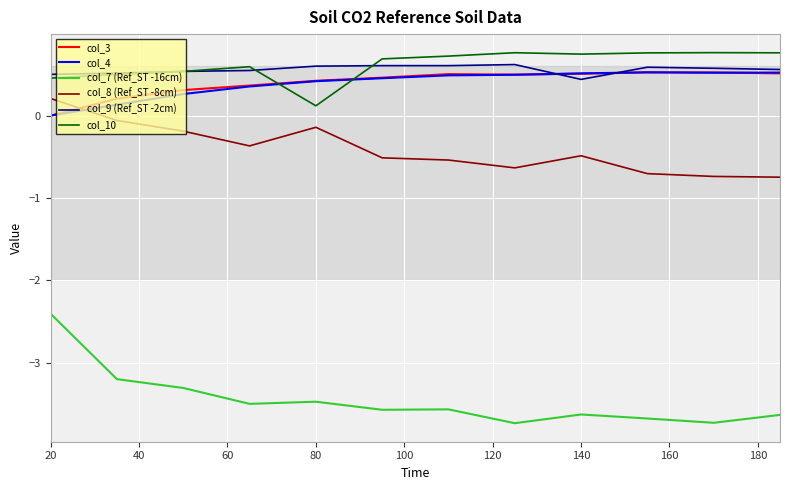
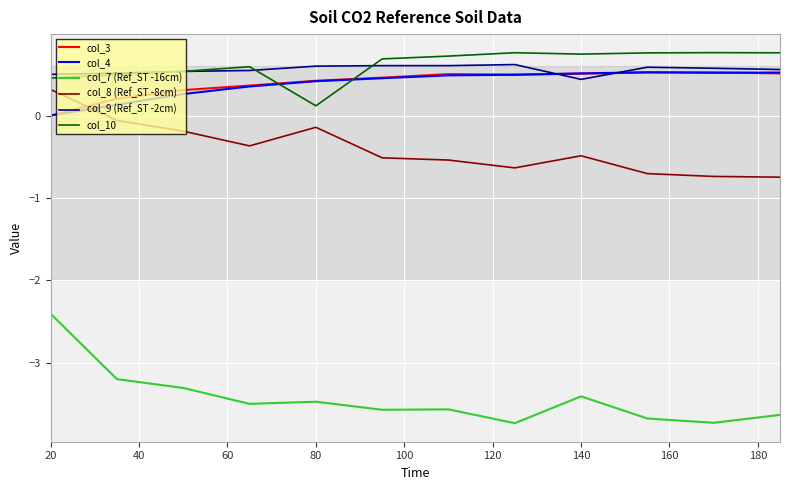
  {
    "col_7 (Ref_ST -16cm)": {
      "20": -2.4,
      "80": -3.5,
-     "140": -3.6
+     "140": -3.4
    },
    "col_8 (Ref_ST -8cm)": {
-     "20": 0.2,
+     "20": 0.3,
      "80": -0.1,
      "140": -0.5
    },
    "col_9 (Ref_ST -2cm)": {
      "20": 0.5,
      "80": 0.6,
      "140": 0.4
    },
    "col_10": {
      "20": 0.5,
      "80": 0.1,
      "140": 0.7
    }
  }
